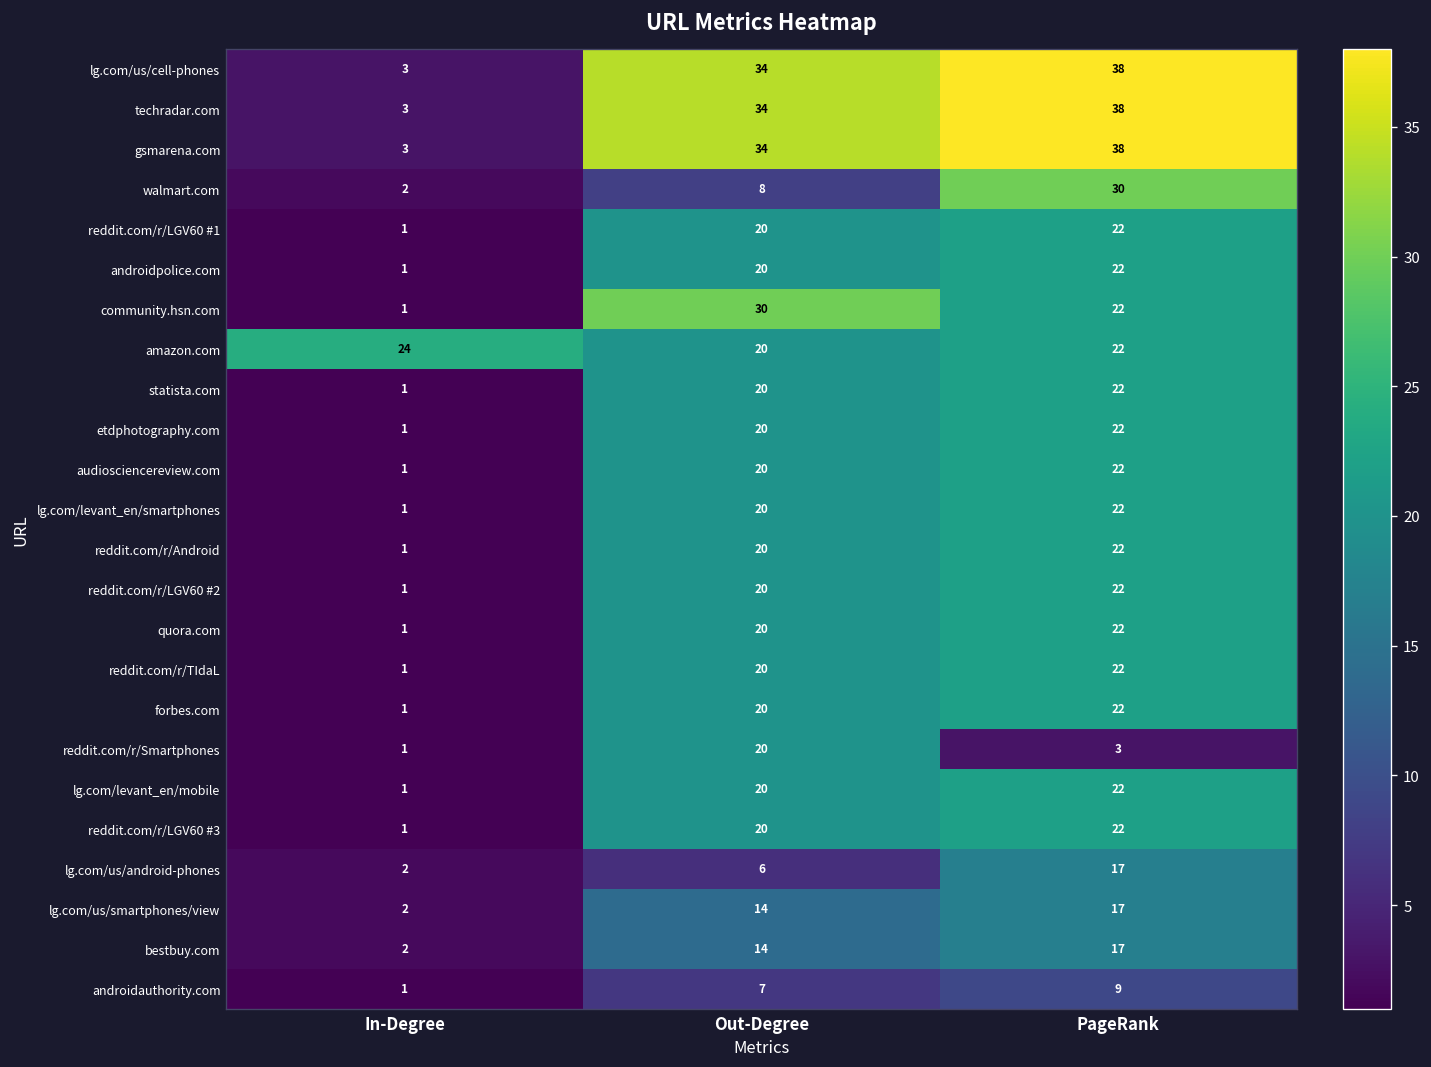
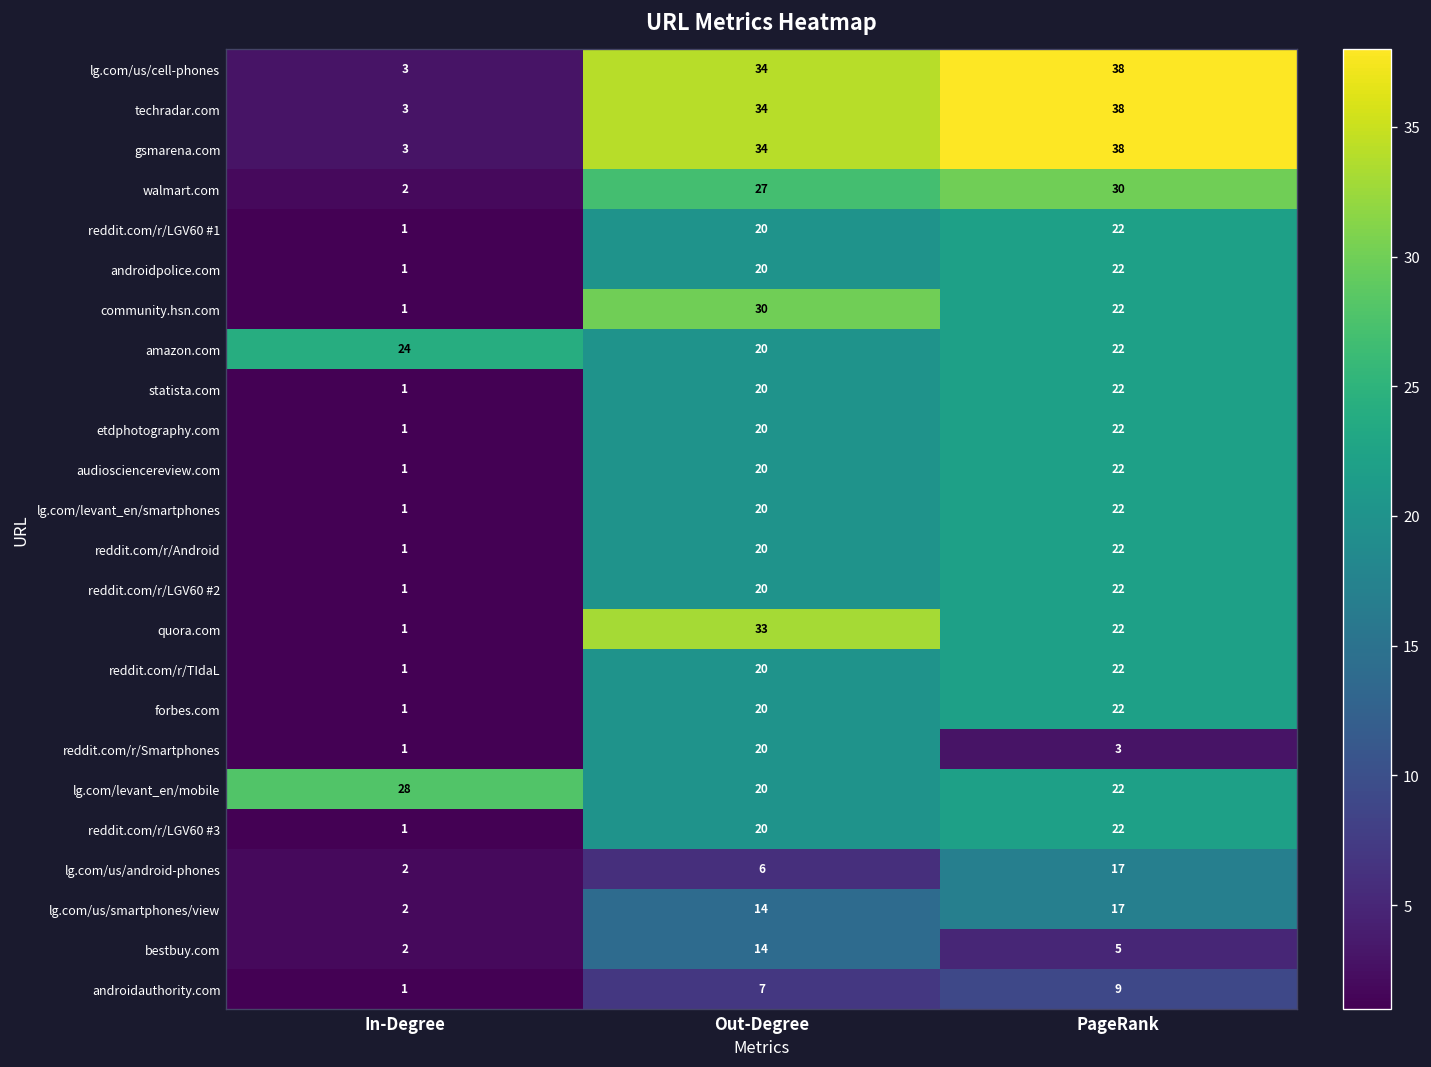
  {
    "lg.com/us/cell-phones": {
      "In-Degree": 3,
      "Out-Degree": 34,
      "PageRank": 38
    },
    "techradar.com": {
      "In-Degree": 3,
      "Out-Degree": 34,
      "PageRank": 38
    },
    "gsmarena.com": {
      "In-Degree": 3,
      "Out-Degree": 34,
      "PageRank": 38
    },
    "walmart.com": {
      "In-Degree": 2,
-     "Out-Degree": 8,
+     "Out-Degree": 27,
      "PageRank": 30
    },
    "reddit.com/r/LGV60 #1": {
      "In-Degree": 1,
      "Out-Degree": 20,
      "PageRank": 22
    },
    "androidpolice.com": {
      "In-Degree": 1,
      "Out-Degree": 20,
      "PageRank": 22
    },
    "community.hsn.com": {
      "In-Degree": 1,
      "Out-Degree": 30,
      "PageRank": 22
    },
    "amazon.com": {
      "In-Degree": 24,
      "Out-Degree": 20,
      "PageRank": 22
    },
    "statista.com": {
      "In-Degree": 1,
      "Out-Degree": 20,
      "PageRank": 22
    },
    "etdphotography.com": {
      "In-Degree": 1,
      "Out-Degree": 20,
      "PageRank": 22
    },
    "audiosciencereview.com": {
      "In-Degree": 1,
      "Out-Degree": 20,
      "PageRank": 22
    },
    "lg.com/levant_en/smartphones": {
      "In-Degree": 1,
      "Out-Degree": 20,
      "PageRank": 22
    },
    "reddit.com/r/Android": {
      "In-Degree": 1,
      "Out-Degree": 20,
      "PageRank": 22
    },
    "reddit.com/r/LGV60 #2": {
      "In-Degree": 1,
      "Out-Degree": 20,
      "PageRank": 22
    },
    "quora.com": {
      "In-Degree": 1,
-     "Out-Degree": 20,
+     "Out-Degree": 33,
      "PageRank": 22
    },
    "reddit.com/r/TIdaL": {
      "In-Degree": 1,
      "Out-Degree": 20,
      "PageRank": 22
    },
    "forbes.com": {
      "In-Degree": 1,
      "Out-Degree": 20,
      "PageRank": 22
    },
    "reddit.com/r/Smartphones": {
      "In-Degree": 1,
      "Out-Degree": 20,
      "PageRank": 3
    },
    "lg.com/levant_en/mobile": {
-     "In-Degree": 1,
+     "In-Degree": 28,
      "Out-Degree": 20,
      "PageRank": 22
    },
    "reddit.com/r/LGV60 #3": {
      "In-Degree": 1,
      "Out-Degree": 20,
      "PageRank": 22
    },
    "lg.com/us/android-phones": {
      "In-Degree": 2,
      "Out-Degree": 6,
      "PageRank": 17
    },
    "lg.com/us/smartphones/view": {
      "In-Degree": 2,
      "Out-Degree": 14,
      "PageRank": 17
    },
    "bestbuy.com": {
      "In-Degree": 2,
      "Out-Degree": 14,
-     "PageRank": 17
+     "PageRank": 5
    },
    "androidauthority.com": {
      "In-Degree": 1,
      "Out-Degree": 7,
      "PageRank": 9
    }
  }
